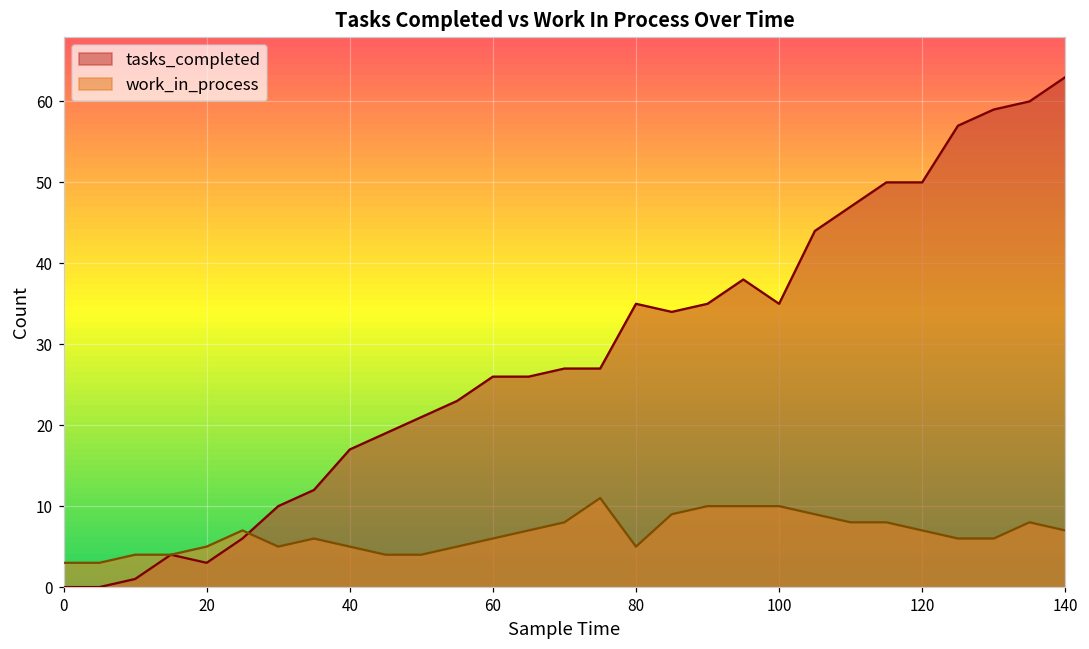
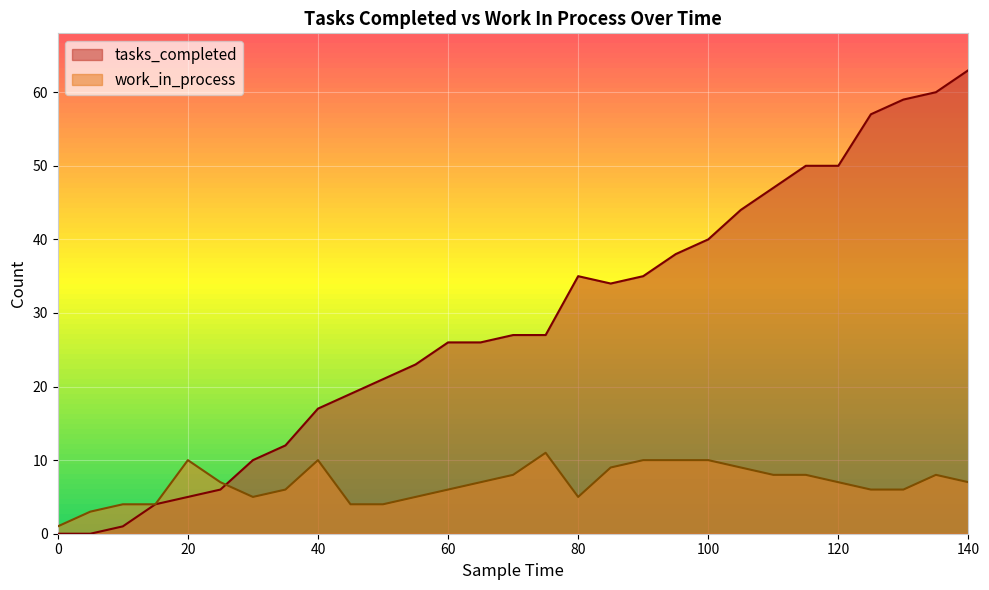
  {
    "tasks_completed": {
      "0": 0,
-     "20": 3,
+     "20": 5,
      "40": 17,
      "60": 26,
      "80": 35,
-     "100": 35,
+     "100": 40,
      "120": 50,
      "140": 63
    },
    "work_in_process": {
-     "0": 3,
-     "20": 5,
-     "40": 5,
+     "0": 1,
+     "20": 10,
+     "40": 10,
      "60": 6,
      "80": 5,
      "100": 10,
      "120": 7,
      "140": 7
    }
  }
